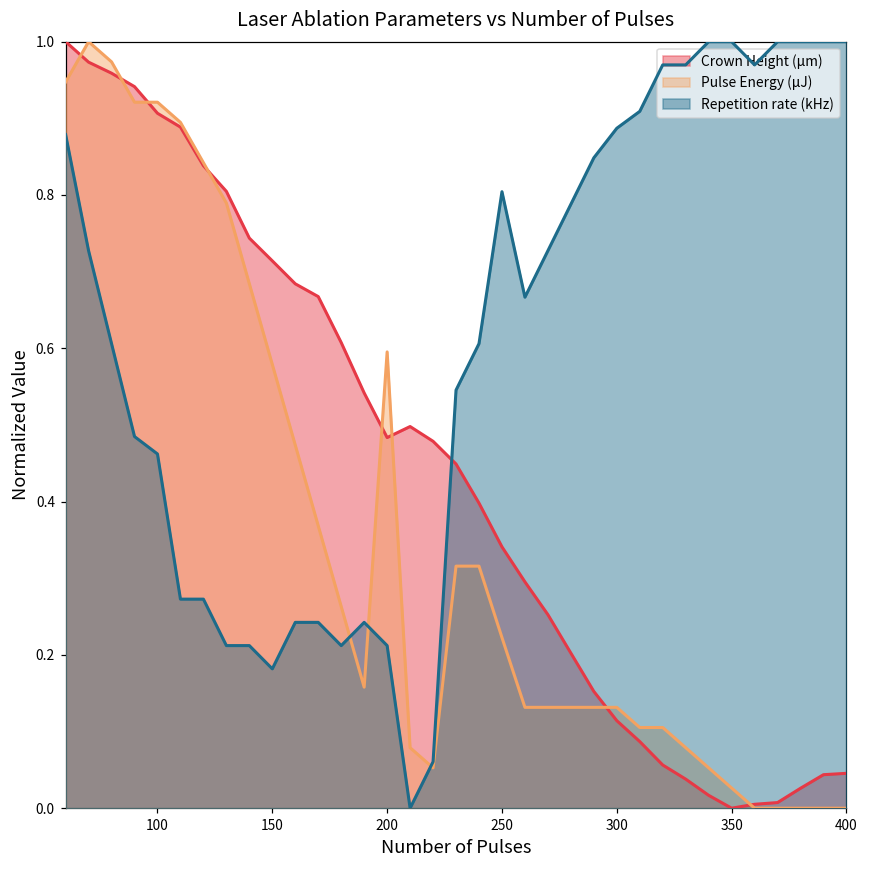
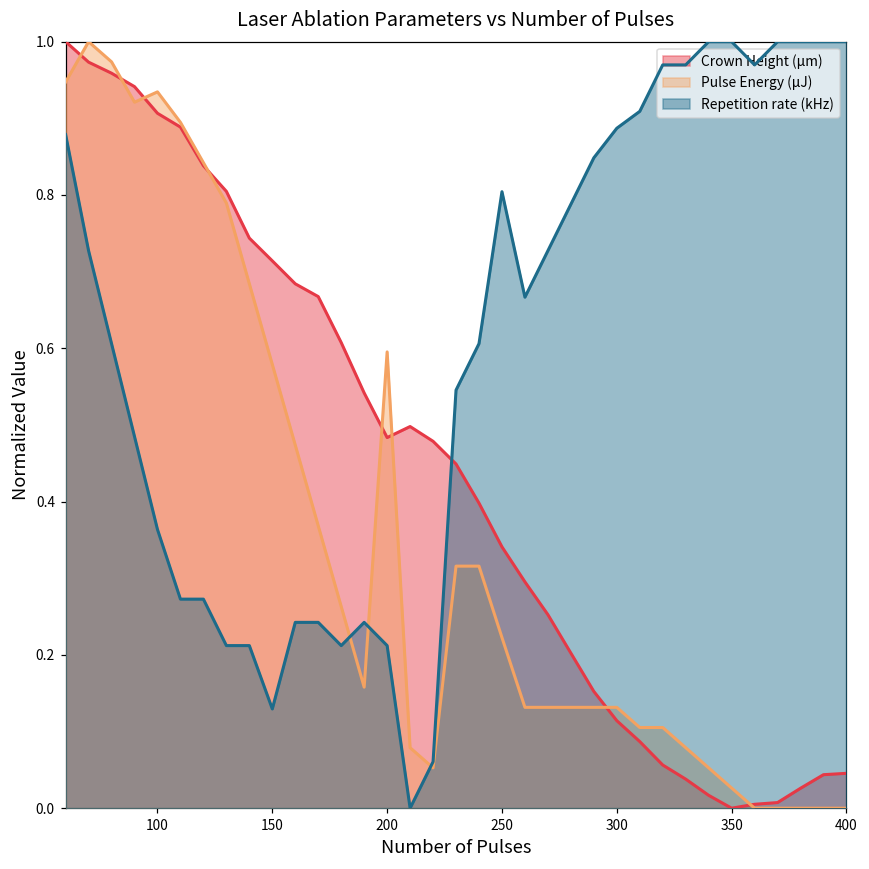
  {
    "Crown Height (µm)": {
      "100": 0.91,
      "150": 0.71,
      "200": 0.48,
      "250": 0.34,
      "300": 0.11,
      "350": 0.00,
      "400": 0.05
    },
    "Pulse Energy (µJ)": {
-     "100": 0.92,
+     "100": 0.93,
      "150": 0.58,
      "200": 0.60,
      "250": 0.22,
      "300": 0.13,
      "350": 0.03,
      "400": 0.00
    },
    "Repetition rate (kHz)": {
-     "100": 0.46,
-     "150": 0.18,
+     "100": 0.36,
+     "150": 0.13,
      "200": 0.21,
      "250": 0.80,
      "300": 0.89,
      "350": 1.00,
      "400": 1.00
    }
  }
